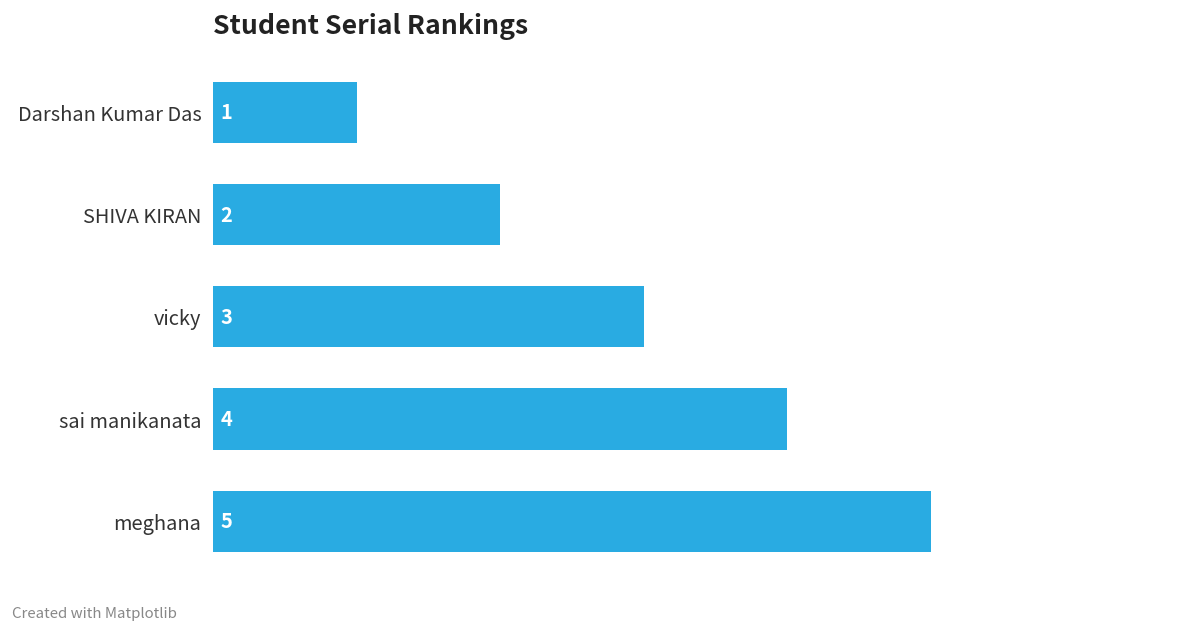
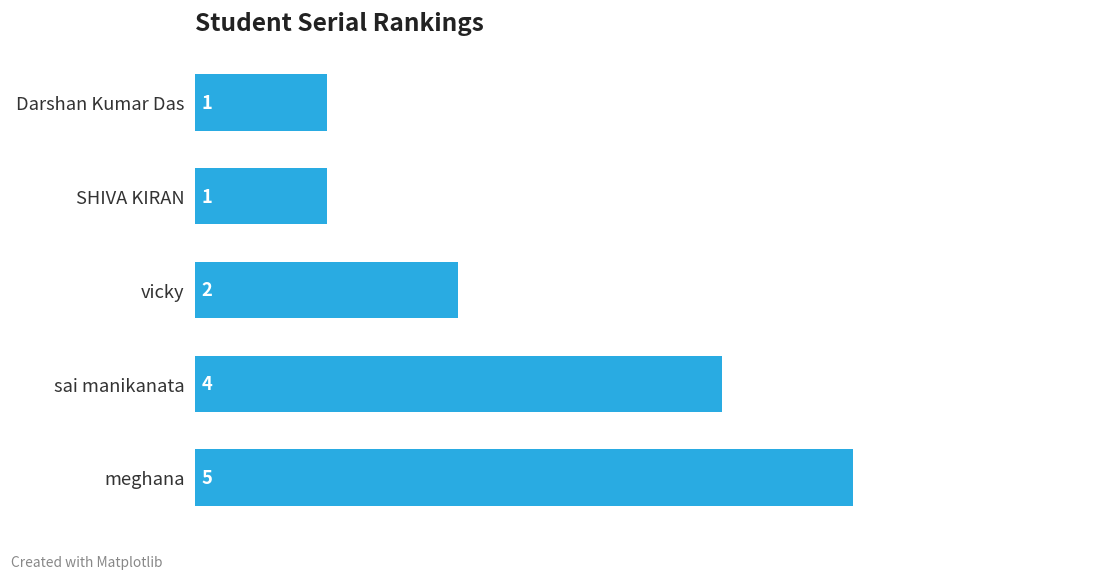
  {
    "Darshan Kumar Das": 1,
-   "SHIVA KIRAN": 2,
-   "vicky": 3,
+   "SHIVA KIRAN": 1,
+   "vicky": 2,
    "sai manikanata": 4,
    "meghana": 5
  }
